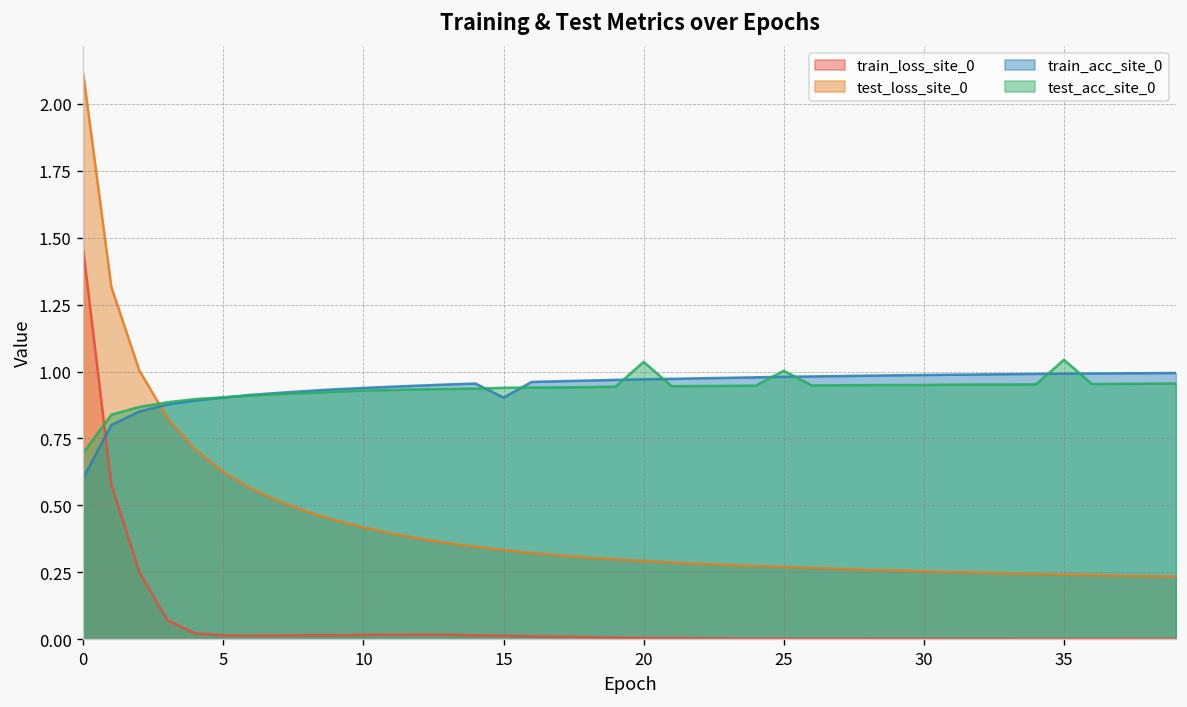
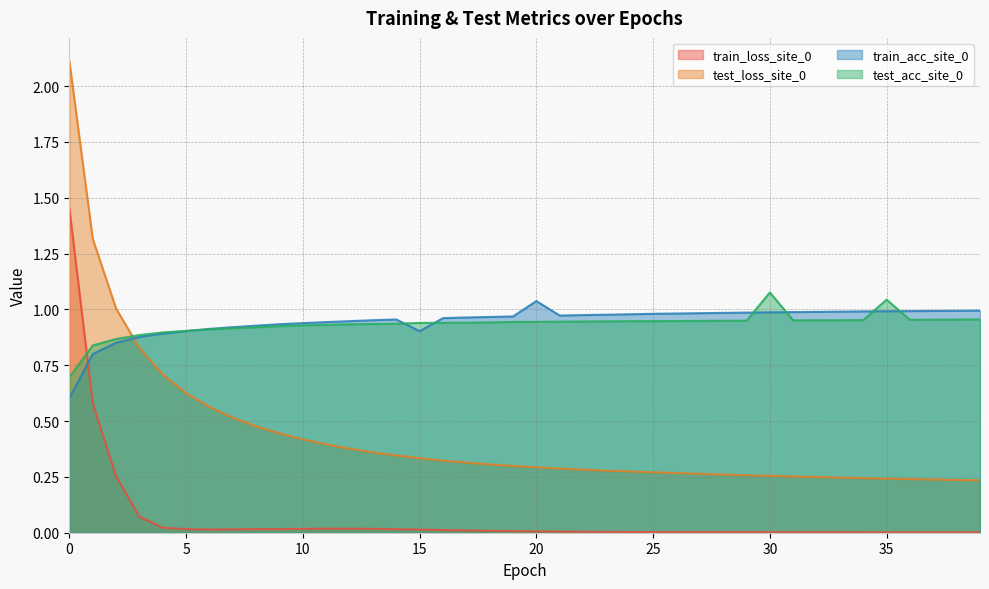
  {
    "train_acc_site_0": {
      "0": 0.60,
      "15": 0.90,
-     "20": 0.97,
+     "20": 1.04,
      "25": 0.98,
      "30": 0.99,
      "35": 0.99
    },
    "test_acc_site_0": {
      "0": 0.70,
      "15": 0.94,
-     "20": 1.04,
-     "25": 1.00,
-     "30": 0.95,
+     "20": 0.94,
+     "25": 0.95,
+     "30": 1.08,
      "35": 1.04
    }
  }
